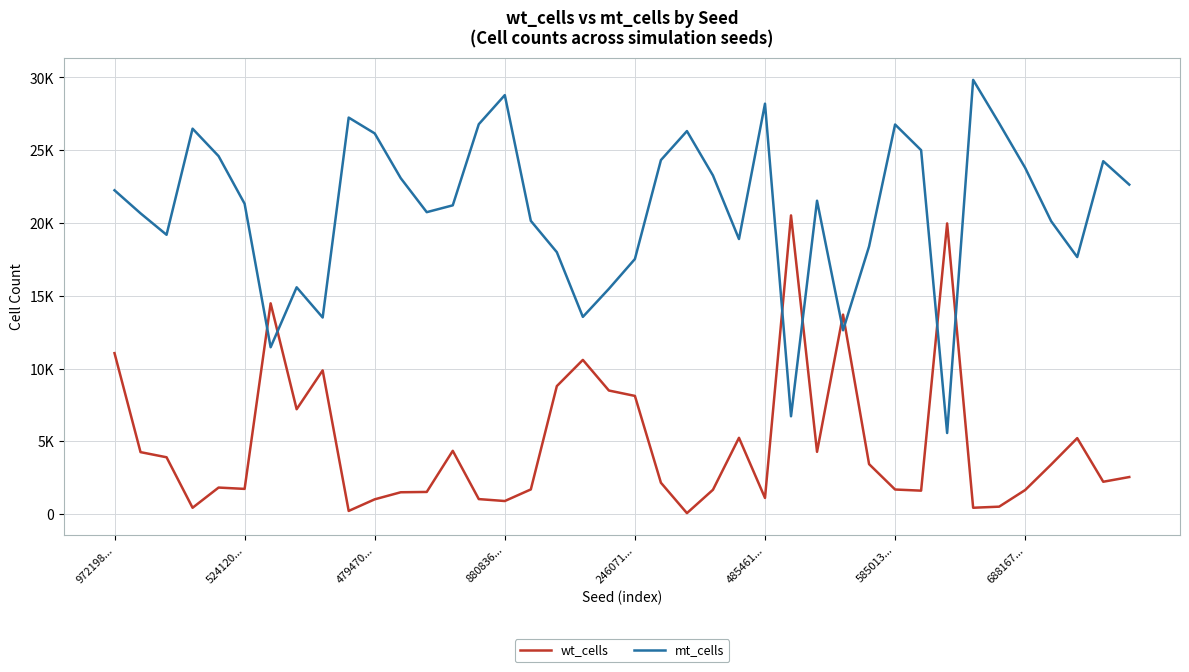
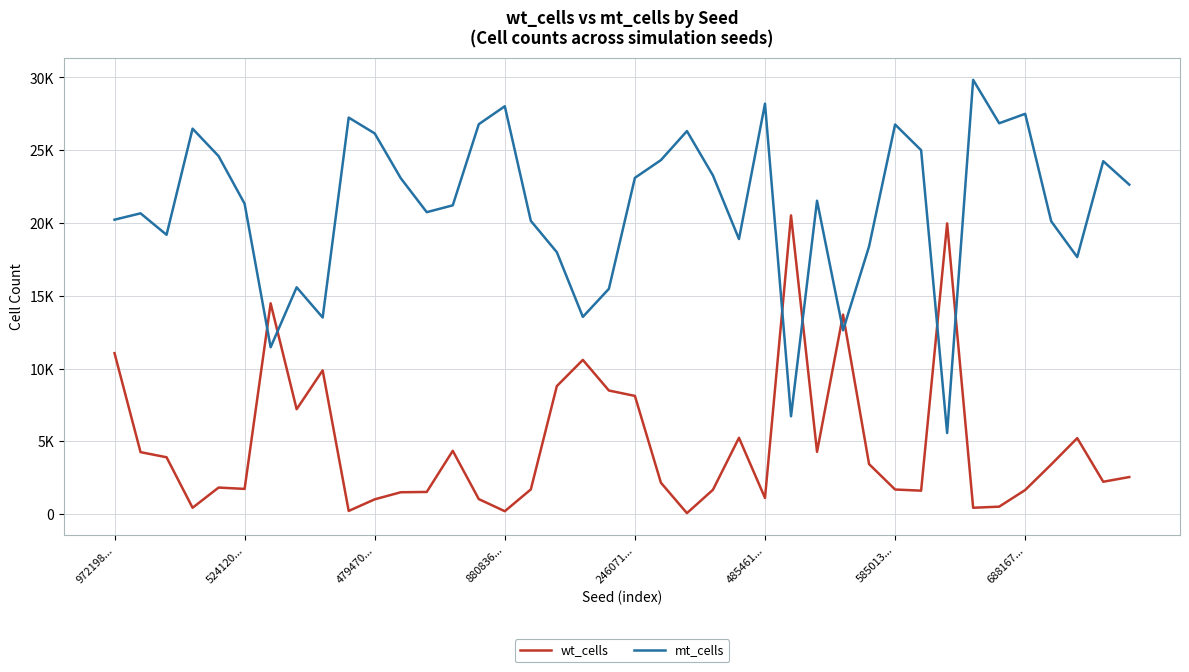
  {
    "wt_cells": {
      "972198...": 11100,
      "524120...": 1700,
      "479470...": 1000,
-     "880836...": 900,
+     "880836...": 200,
      "246071...": 8100,
      "485461...": 1100,
      "585013...": 1700,
      "688167...": 1700
    },
    "mt_cells": {
-     "972198...": 22300,
+     "972198...": 20200,
      "524120...": 21300,
      "479470...": 26200,
-     "880836...": 28800,
-     "246071...": 17500,
+     "880836...": 28000,
+     "246071...": 23100,
      "485461...": 28200,
      "585013...": 26800,
-     "688167...": 23800
+     "688167...": 27500
    }
  }
